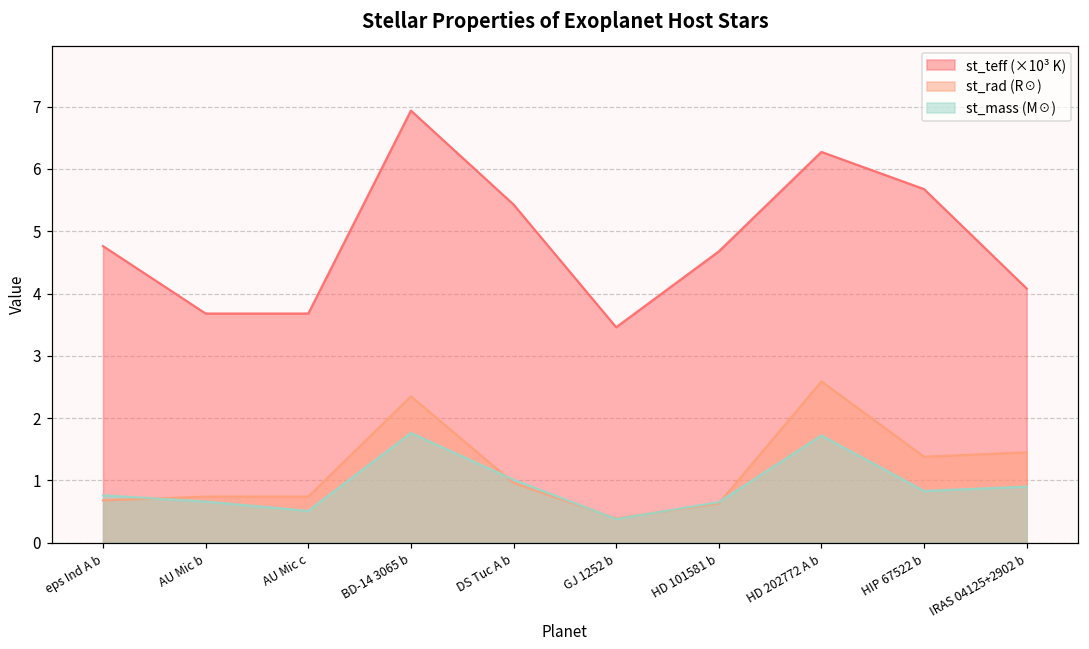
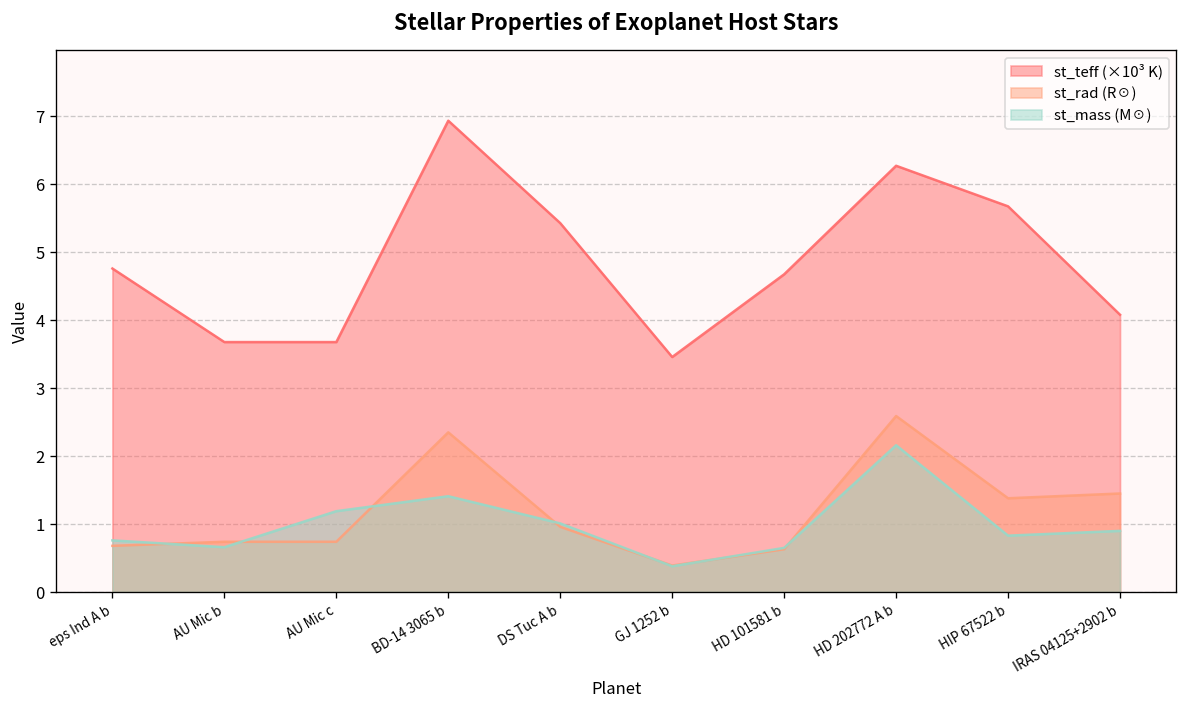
  {
    "st_mass (M☉)": {
      "eps Ind A b": 0.8,
      "AU Mic b": 0.7,
-     "AU Mic c": 0.5,
-     "BD-14 3065 b": 1.8,
+     "AU Mic c": 1.2,
+     "BD-14 3065 b": 1.4,
      "DS Tuc A b": 1.0,
-     "HD 202772 A b": 1.7,
+     "HD 202772 A b": 2.2,
      "HIP 67522 b": 0.8,
      "IRAS 04125+2902 b": 0.9
    }
  }
